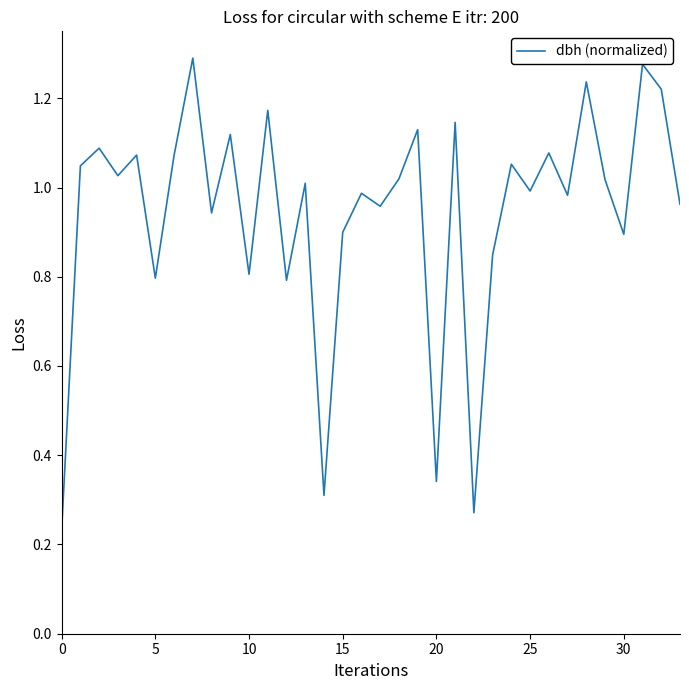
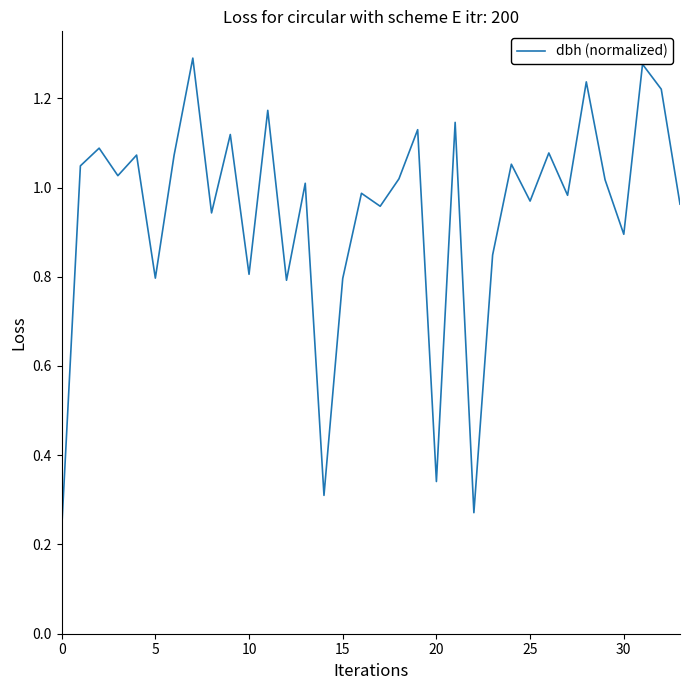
  {
    "0": 0.23,
    "5": 0.80,
    "10": 0.81,
-   "15": 0.90,
+   "15": 0.80,
    "20": 0.34,
-   "25": 0.99,
+   "25": 0.97,
    "30": 0.90
  }
